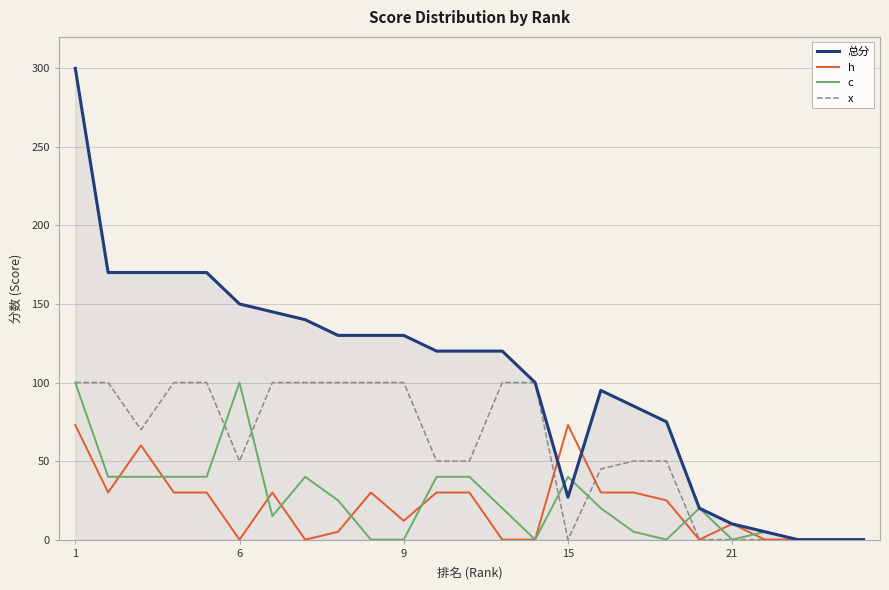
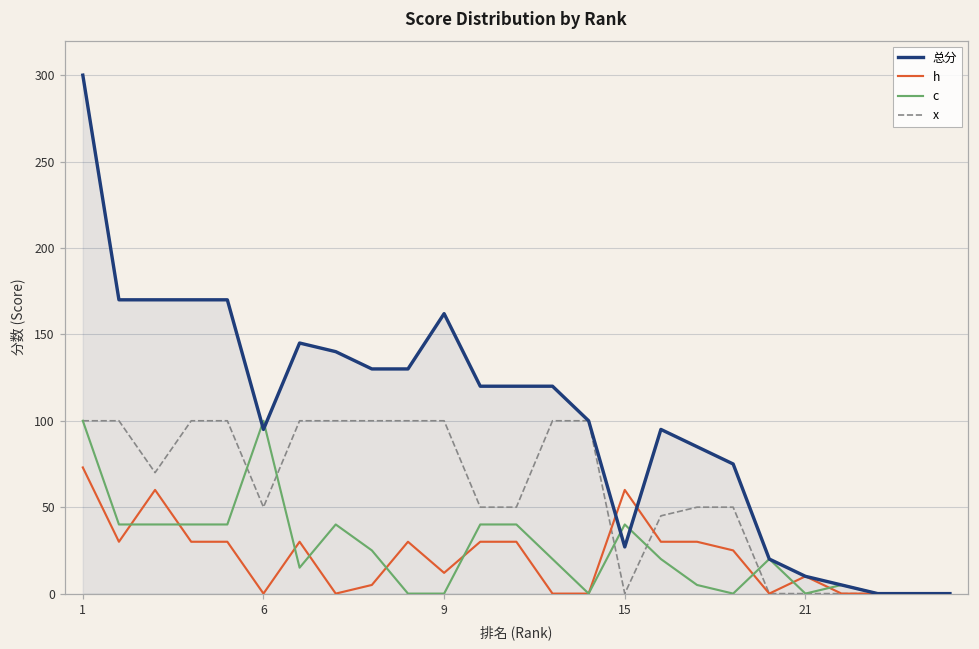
  {
    "总分": {
      "1": 300,
-     "6": 150,
-     "9": 130,
+     "6": 95,
+     "9": 162,
      "15": 27
    },
    "h": {
      "1": 73,
      "6": 0,
      "9": 12,
-     "15": 73
+     "15": 60
    }
  }
